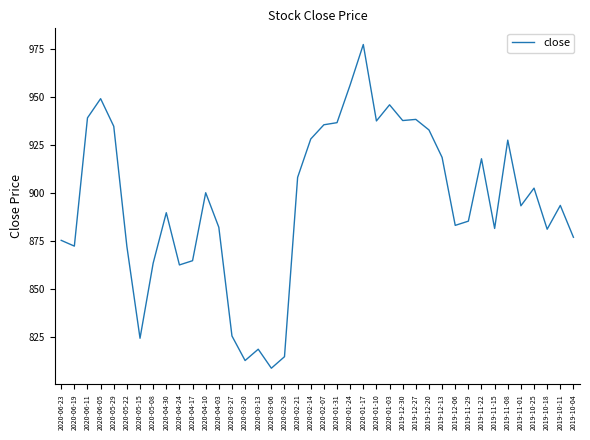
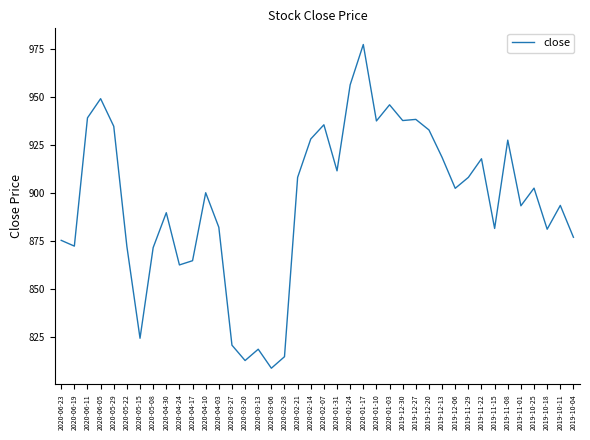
  {
    "2020-06-23": 875,
    "2020-06-19": 872,
    "2020-06-11": 939,
    "2020-06-05": 949,
    "2020-05-29": 935,
    "2020-05-22": 872,
    "2020-05-15": 824,
-   "2020-05-08": 863,
+   "2020-05-08": 871,
    "2020-04-30": 890,
    "2020-04-24": 862,
    "2020-04-17": 865,
    "2020-04-10": 900,
    "2020-04-03": 882,
-   "2020-03-27": 825,
+   "2020-03-27": 821,
    "2020-03-20": 813,
    "2020-03-13": 818,
    "2020-03-06": 809,
    "2020-02-28": 815,
    "2020-02-21": 908,
    "2020-02-14": 928,
    "2020-02-07": 935,
-   "2020-01-31": 937,
+   "2020-01-31": 911,
    "2020-01-24": 956,
    "2020-01-17": 977,
    "2020-01-10": 937,
    "2020-01-03": 946,
    "2019-12-30": 938,
    "2019-12-27": 938,
    "2019-12-20": 933,
    "2019-12-13": 918,
-   "2019-12-06": 883,
-   "2019-11-29": 885,
+   "2019-12-06": 902,
+   "2019-11-29": 908,
    "2019-11-22": 918,
    "2019-11-15": 881,
    "2019-11-08": 927,
    "2019-11-01": 893,
    "2019-10-25": 902,
    "2019-10-18": 881,
    "2019-10-11": 893,
    "2019-10-04": 877
  }
